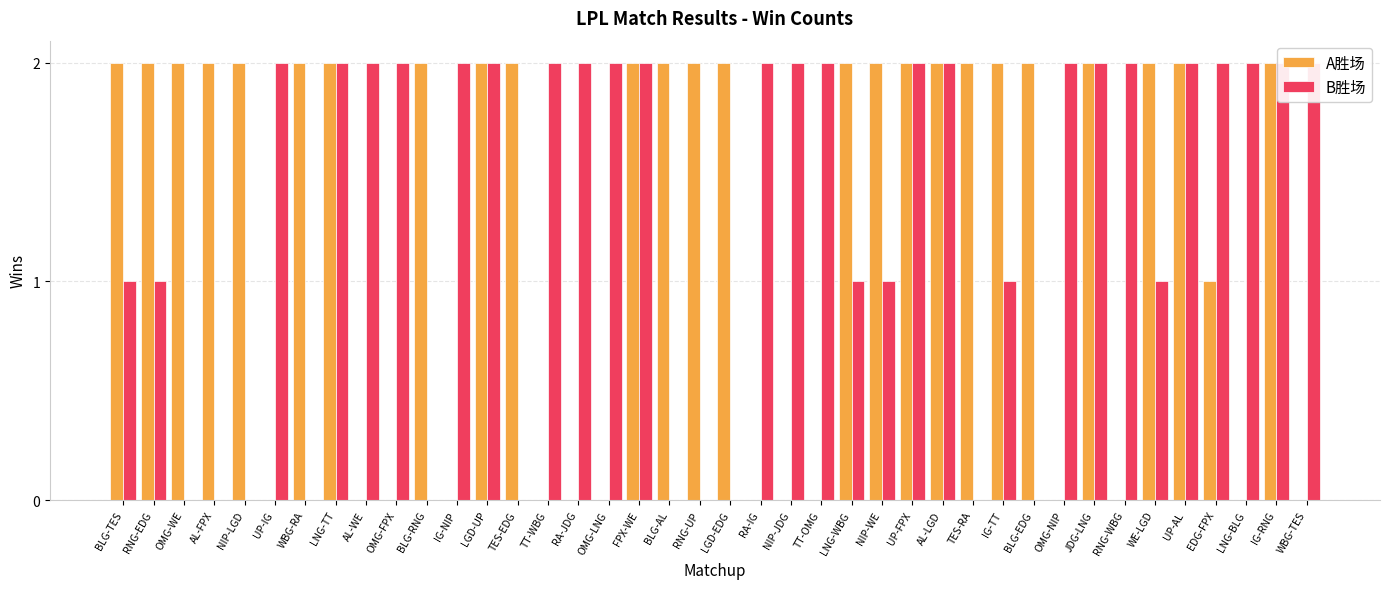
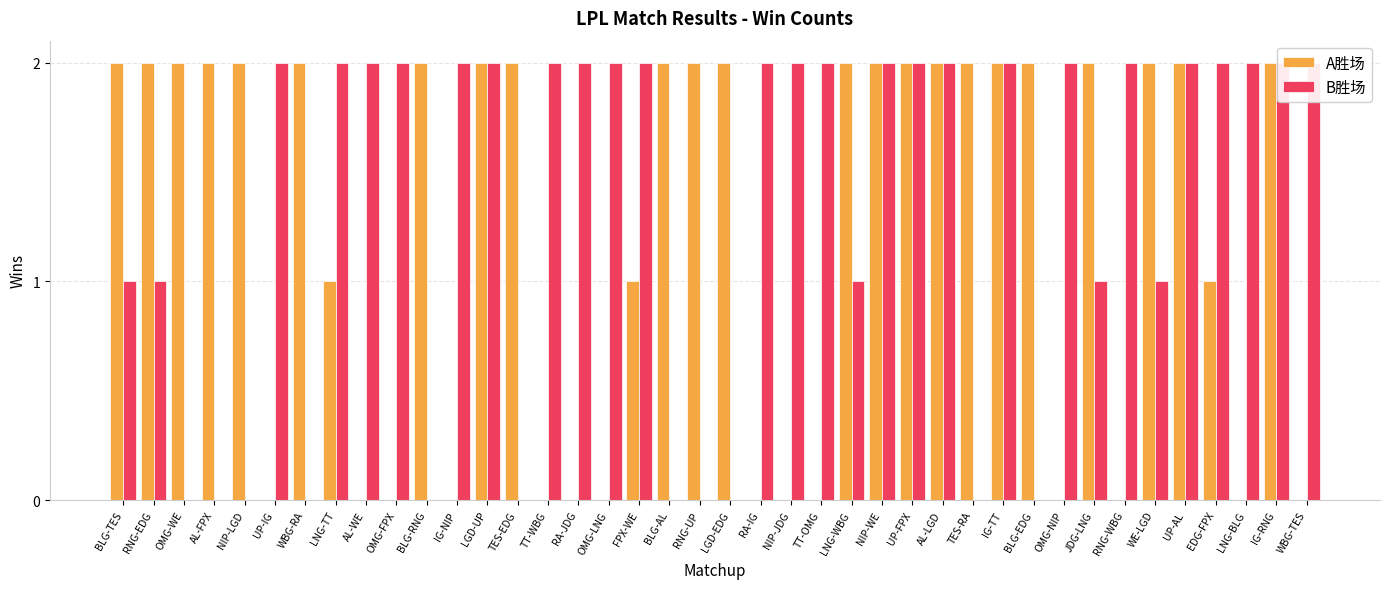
  {
    "A胜场": {
      "BLG-TES": 2,
      "RNG-EDG": 2,
      "OMG-WE": 2,
      "AL-FPX": 2,
      "NIP-LGD": 2,
      "UP-IG": 0,
      "WBG-RA": 2,
-     "LNG-TT": 2,
+     "LNG-TT": 1,
      "AL-WE": 0,
      "OMG-FPX": 0,
      "BLG-RNG": 2,
      "IG-NIP": 0,
      "LGD-UP": 2,
      "TES-EDG": 2,
      "TT-WBG": 0,
      "RA-JDG": 0,
      "OMG-LNG": 0,
-     "FPX-WE": 2,
+     "FPX-WE": 1,
      "BLG-AL": 2,
      "RNG-UP": 2,
      "LGD-EDG": 2,
      "RA-IG": 0,
      "NIP-JDG": 0,
      "TT-OMG": 0,
      "LNG-WBG": 2,
      "NIP-WE": 2,
      "UP-FPX": 2,
      "AL-LGD": 2,
      "TES-RA": 2,
      "IG-TT": 2,
      "BLG-EDG": 2,
      "OMG-NIP": 0,
      "JDG-LNG": 2,
      "RNG-WBG": 0,
      "WE-LGD": 2,
      "UP-AL": 2,
      "EDG-FPX": 1,
      "LNG-BLG": 0,
      "IG-RNG": 2,
      "WBG-TES": 0
    },
    "B胜场": {
      "BLG-TES": 1,
      "RNG-EDG": 1,
      "OMG-WE": 0,
      "AL-FPX": 0,
      "NIP-LGD": 0,
      "UP-IG": 2,
      "WBG-RA": 0,
      "LNG-TT": 2,
      "AL-WE": 2,
      "OMG-FPX": 2,
      "BLG-RNG": 0,
      "IG-NIP": 2,
      "LGD-UP": 2,
      "TES-EDG": 0,
      "TT-WBG": 2,
      "RA-JDG": 2,
      "OMG-LNG": 2,
      "FPX-WE": 2,
      "BLG-AL": 0,
      "RNG-UP": 0,
      "LGD-EDG": 0,
      "RA-IG": 2,
      "NIP-JDG": 2,
      "TT-OMG": 2,
      "LNG-WBG": 1,
-     "NIP-WE": 1,
+     "NIP-WE": 2,
      "UP-FPX": 2,
      "AL-LGD": 2,
      "TES-RA": 0,
-     "IG-TT": 1,
+     "IG-TT": 2,
      "BLG-EDG": 0,
      "OMG-NIP": 2,
-     "JDG-LNG": 2,
+     "JDG-LNG": 1,
      "RNG-WBG": 2,
      "WE-LGD": 1,
      "UP-AL": 2,
      "EDG-FPX": 2,
      "LNG-BLG": 2
    }
  }
